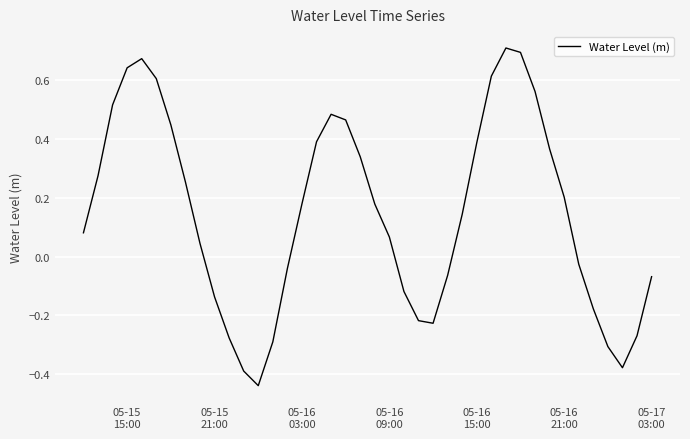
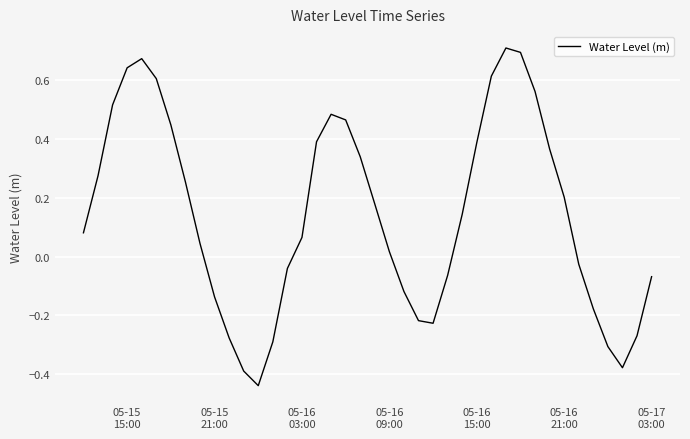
  {
    "05-15 15:00": 0.64,
    "05-15 21:00": -0.14,
-   "05-16 03:00": 0.18,
-   "05-16 09:00": 0.07,
+   "05-16 03:00": 0.07,
+   "05-16 09:00": 0.02,
    "05-16 15:00": 0.39,
    "05-16 21:00": 0.20,
    "05-17 03:00": -0.07
  }
